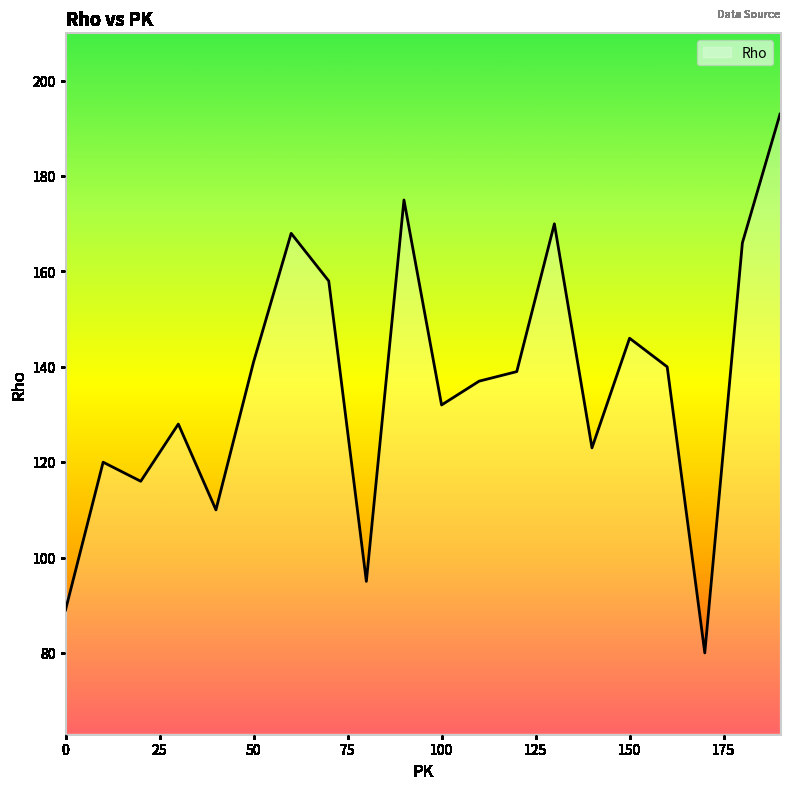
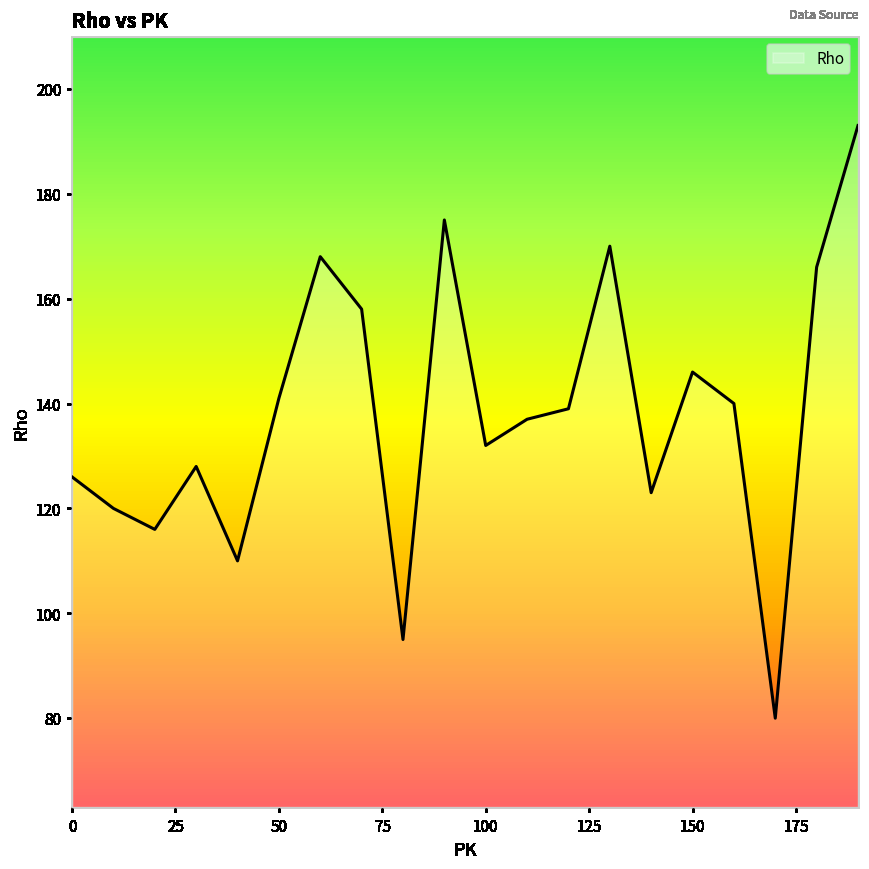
  {
-   "0": 89,
+   "0": 126,
    "50": 141,
    "100": 132,
    "150": 146
  }
